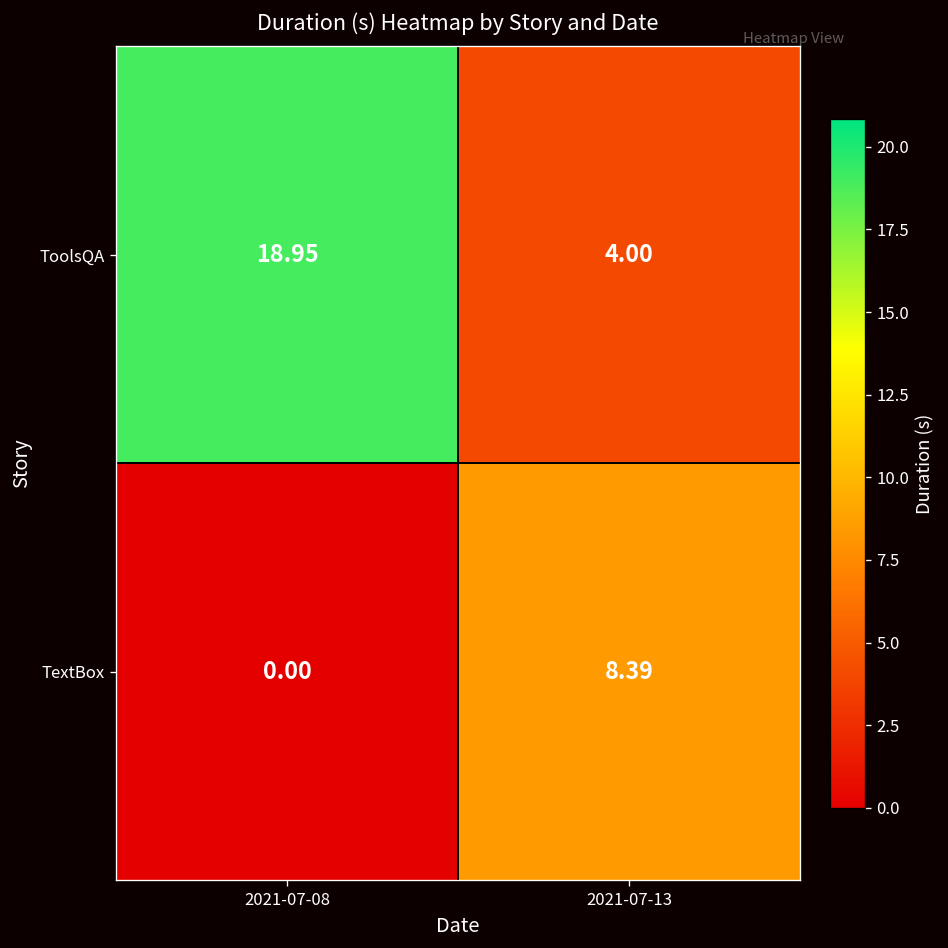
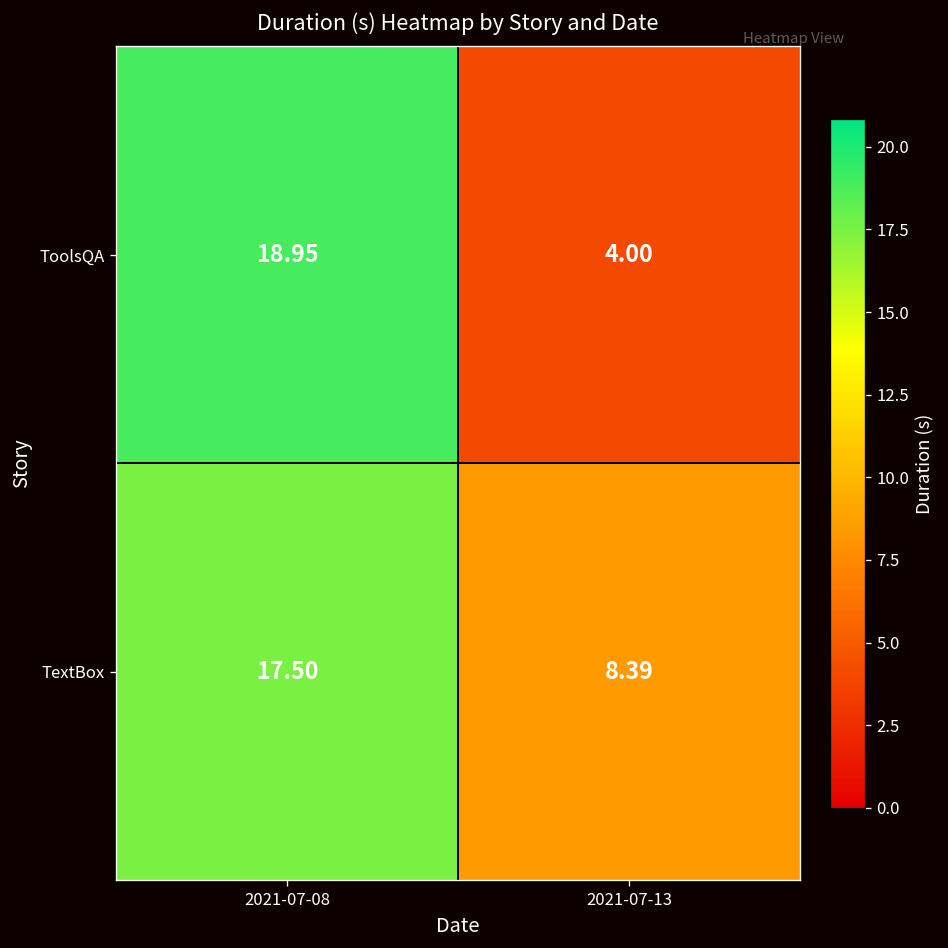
  {
    "ToolsQA": {
      "2021-07-08": 18.95,
      "2021-07-13": 4.00
    },
    "TextBox": {
-     "2021-07-08": 0.00,
+     "2021-07-08": 17.50,
      "2021-07-13": 8.39
    }
  }
